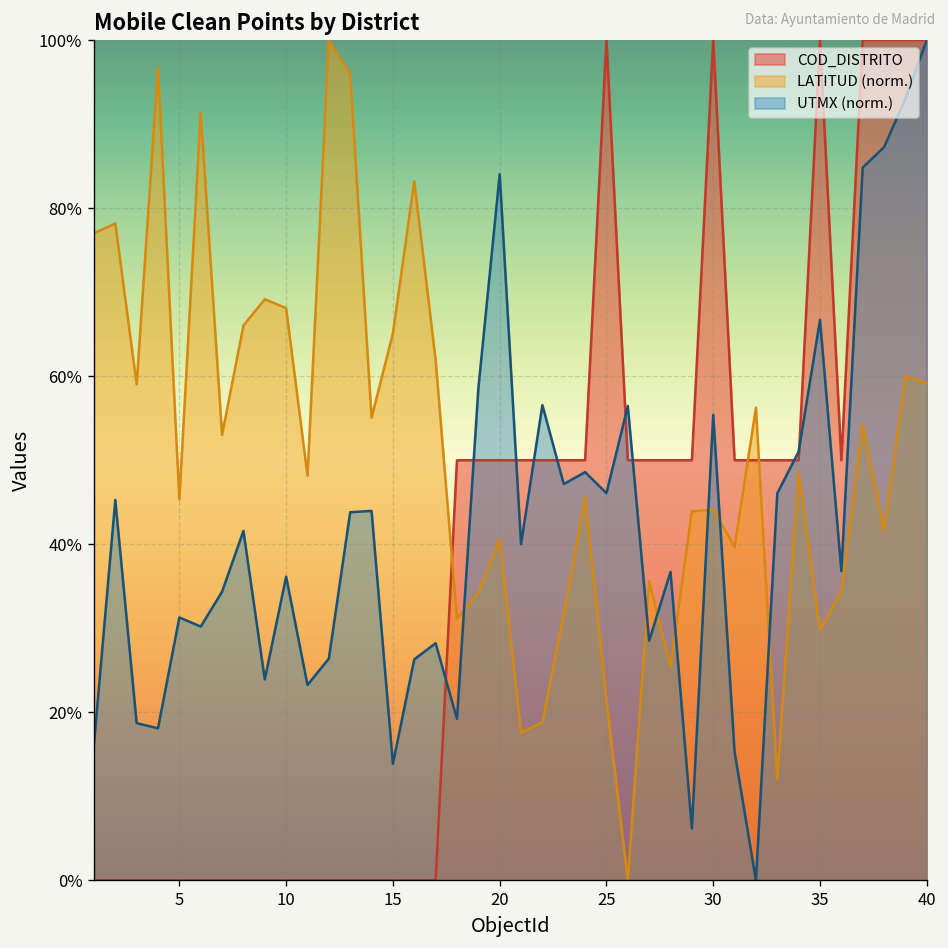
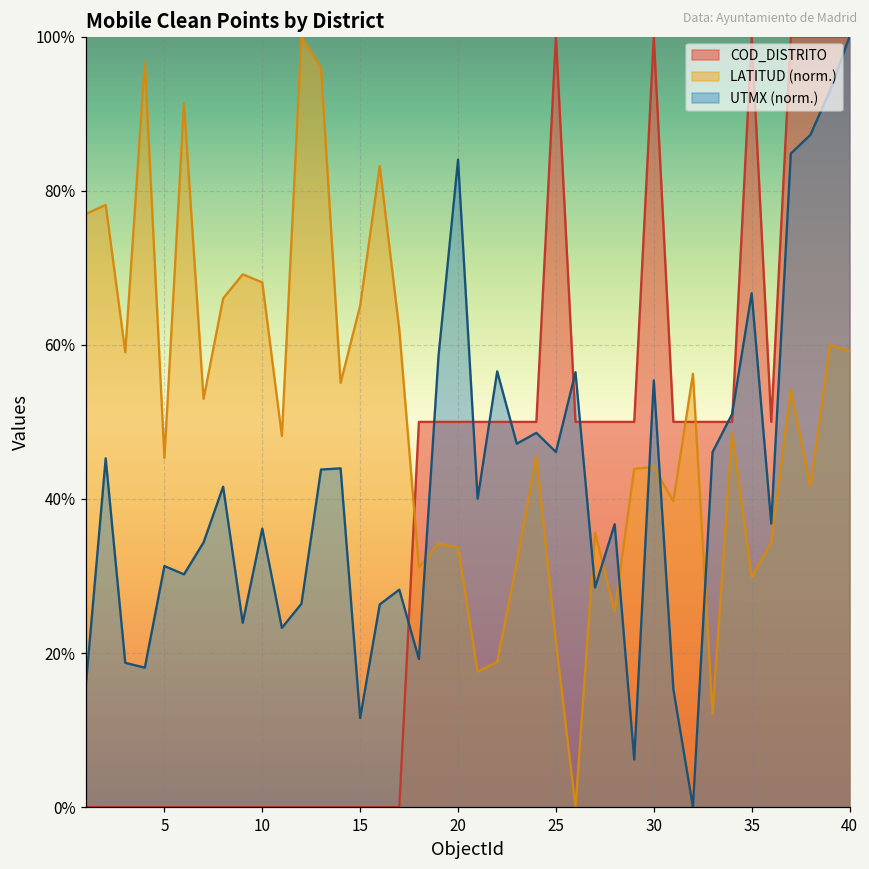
  {
    "COD_DISTRITO": {
      "5": "0%",
      "10": "0%",
      "15": "0%",
      "20": "50%",
      "25": "100%",
      "30": "100%",
      "35": "100%"
    },
    "LATITUD (norm.)": {
      "5": "45%",
      "10": "68%",
      "15": "65%",
-     "20": "41%",
+     "20": "34%",
      "25": "21%",
      "30": "44%",
      "35": "30%",
      "40": "59%"
    },
    "UTMX (norm.)": {
      "5": "31%",
      "10": "36%",
-     "15": "14%",
+     "15": "12%",
      "20": "84%",
      "25": "46%",
      "30": "55%",
      "35": "67%"
    }
  }
